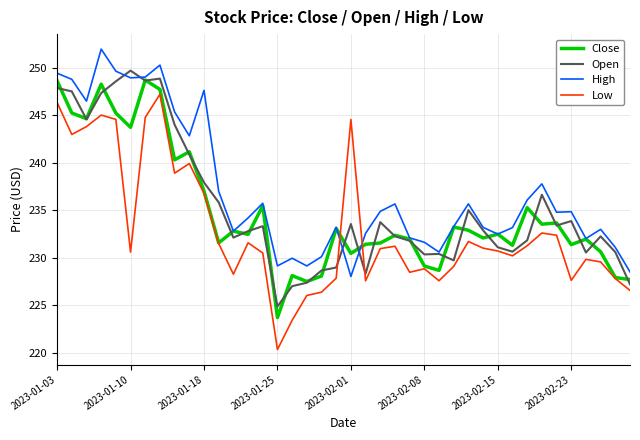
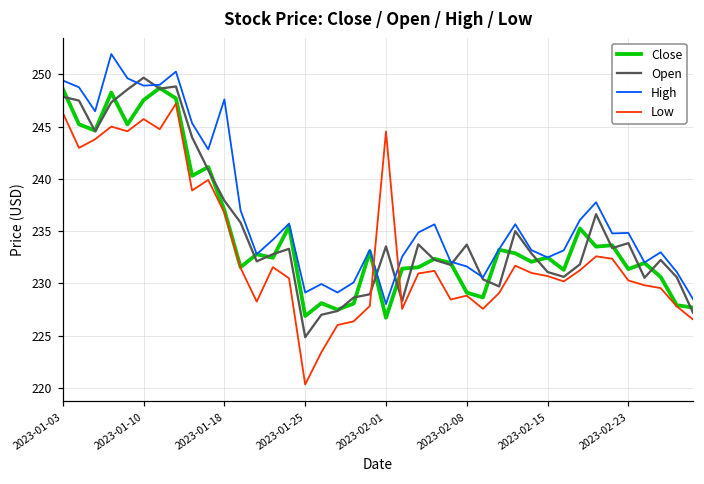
  {
    "Close": {
      "2023-01-03": 249,
-     "2023-01-10": 244,
-     "2023-01-25": 224,
-     "2023-02-01": 230,
+     "2023-01-10": 248,
+     "2023-01-25": 227,
+     "2023-02-01": 227,
      "2023-02-08": 229,
      "2023-02-23": 231
    },
    "Open": {
      "2023-01-03": 248,
      "2023-01-10": 250,
      "2023-01-18": 238,
      "2023-01-25": 225,
      "2023-02-01": 234,
-     "2023-02-08": 230,
+     "2023-02-08": 234,
      "2023-02-15": 231,
      "2023-02-23": 234
    },
    "High": {
      "2023-01-03": 249,
      "2023-01-10": 249,
      "2023-01-18": 248,
      "2023-01-25": 229,
      "2023-02-01": 228,
      "2023-02-08": 232,
      "2023-02-23": 235
    },
    "Low": {
      "2023-01-03": 246,
-     "2023-01-10": 231,
+     "2023-01-10": 246,
      "2023-01-25": 220,
      "2023-02-01": 245,
      "2023-02-08": 229,
      "2023-02-15": 231,
-     "2023-02-23": 228
+     "2023-02-23": 230
    }
  }
